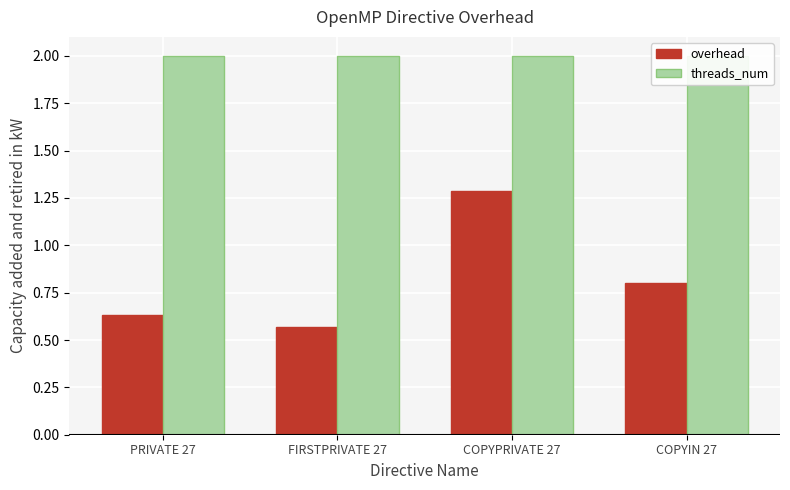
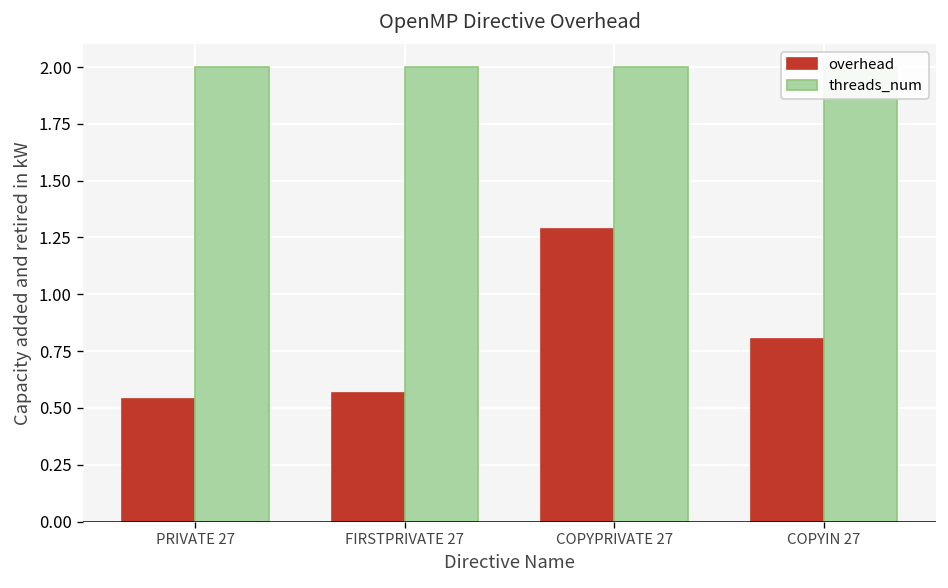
  {
    "overhead": {
-     "PRIVATE 27": 0.63,
+     "PRIVATE 27": 0.54,
      "FIRSTPRIVATE 27": 0.57,
      "COPYPRIVATE 27": 1.29,
      "COPYIN 27": 0.80
    },
    "threads_num": {
      "PRIVATE 27": 2.00,
      "FIRSTPRIVATE 27": 2.00,
      "COPYPRIVATE 27": 2.00
    }
  }
